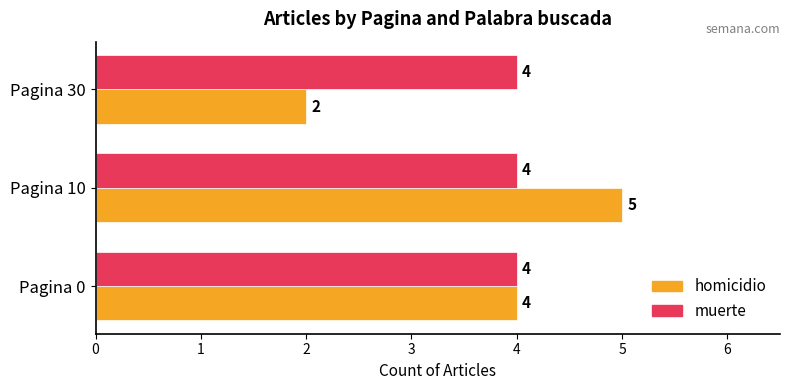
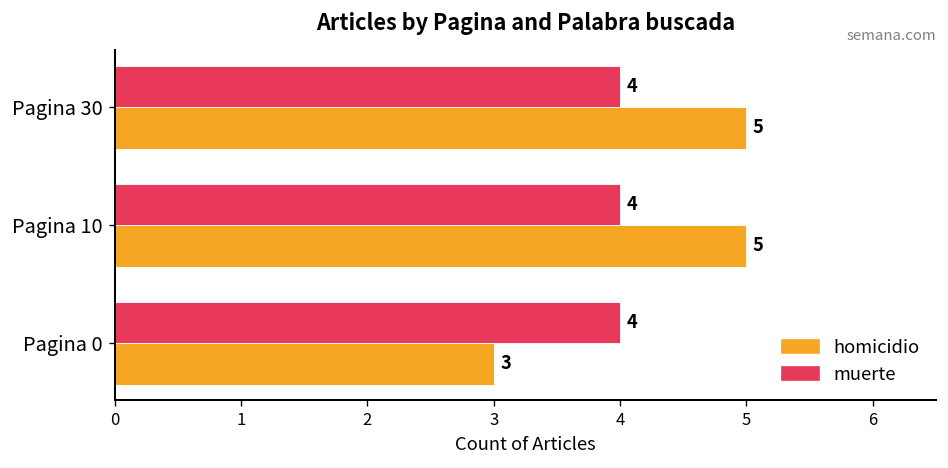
  {
    "homicidio": {
-     "Pagina 30": 2,
+     "Pagina 30": 5,
      "Pagina 10": 5,
-     "Pagina 0": 4
+     "Pagina 0": 3
    },
    "muerte": {
      "Pagina 30": 4,
      "Pagina 10": 4,
      "Pagina 0": 4
    }
  }
